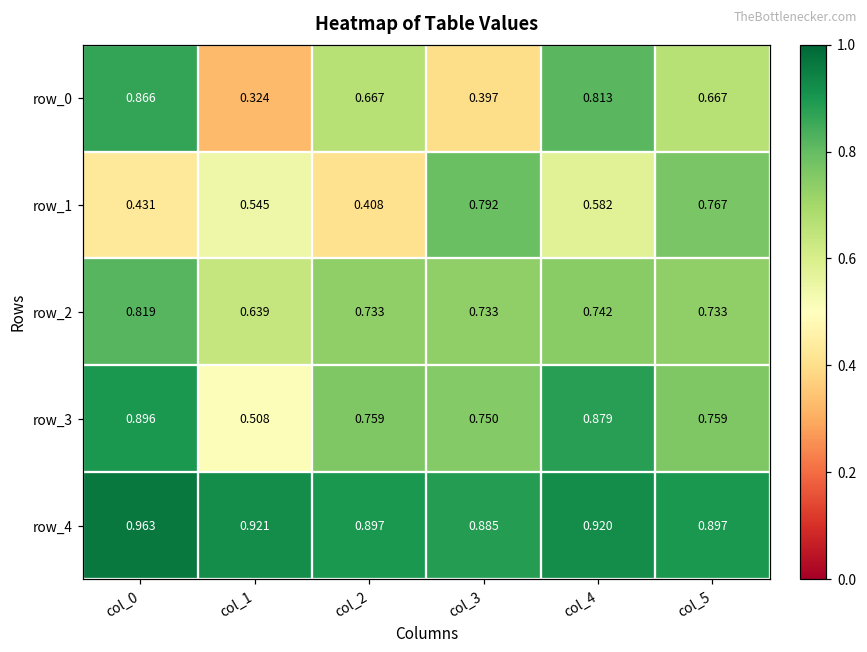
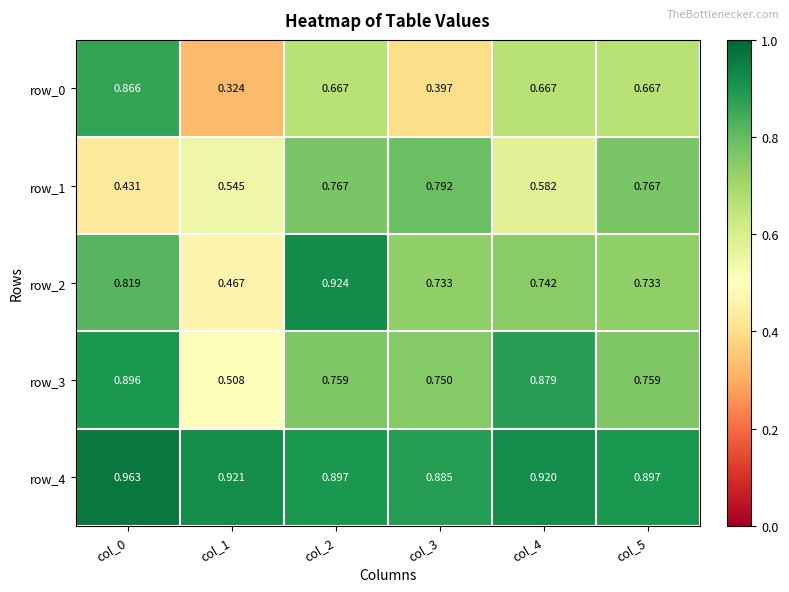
  {
    "row_0": {
      "col_0": 0.866,
      "col_1": 0.324,
      "col_2": 0.667,
      "col_3": 0.397,
-     "col_4": 0.813,
+     "col_4": 0.667,
      "col_5": 0.667
    },
    "row_1": {
      "col_0": 0.431,
      "col_1": 0.545,
-     "col_2": 0.408,
+     "col_2": 0.767,
      "col_3": 0.792,
      "col_4": 0.582,
      "col_5": 0.767
    },
    "row_2": {
      "col_0": 0.819,
-     "col_1": 0.639,
-     "col_2": 0.733,
+     "col_1": 0.467,
+     "col_2": 0.924,
      "col_3": 0.733,
      "col_4": 0.742,
      "col_5": 0.733
    },
    "row_3": {
      "col_0": 0.896,
      "col_1": 0.508,
      "col_2": 0.759,
      "col_3": 0.750,
      "col_4": 0.879,
      "col_5": 0.759
    },
    "row_4": {
      "col_0": 0.963,
      "col_1": 0.921,
      "col_2": 0.897,
      "col_3": 0.885,
      "col_4": 0.920,
      "col_5": 0.897
    }
  }
